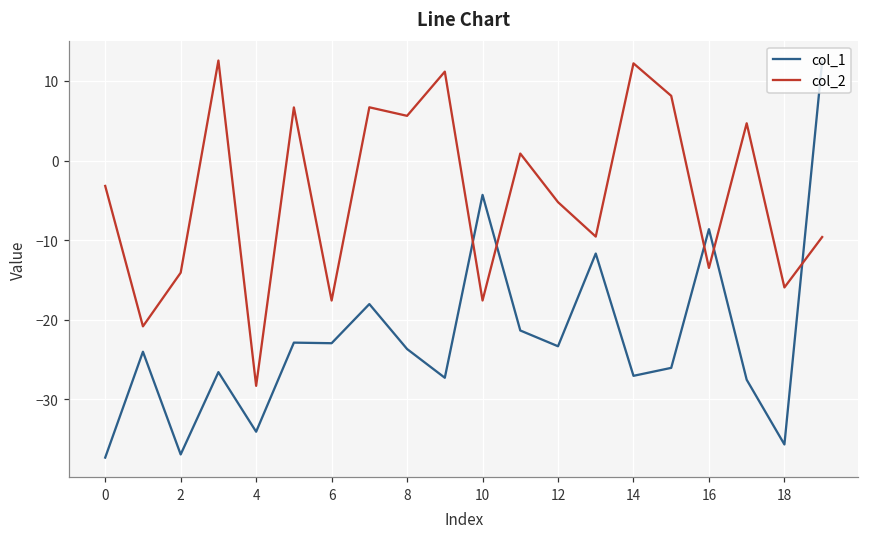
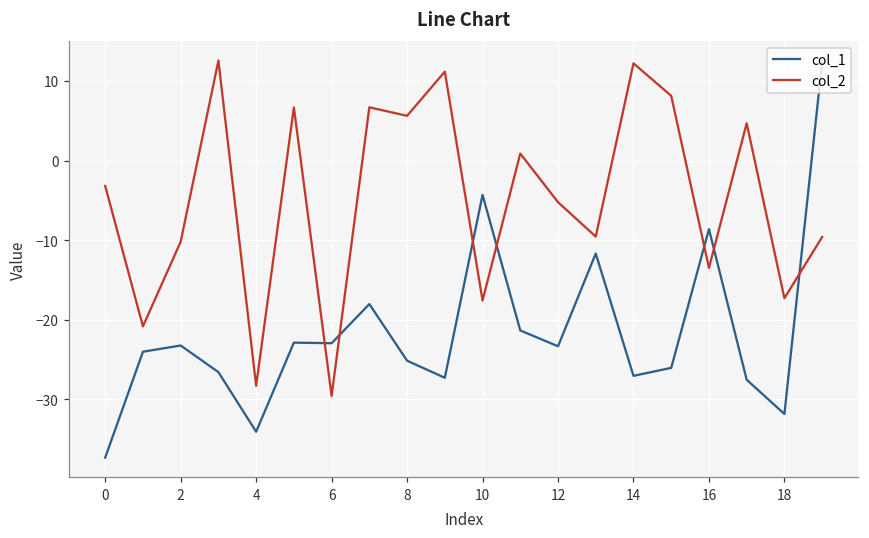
  {
    "col_1": {
      "0": -37,
-     "2": -37,
+     "2": -23,
      "4": -34,
      "6": -23,
-     "8": -24,
+     "8": -25,
      "10": -4,
      "12": -23,
      "14": -27,
      "16": -9,
-     "18": -36
+     "18": -32
    },
    "col_2": {
      "0": -3,
-     "2": -14,
+     "2": -10,
      "4": -28,
-     "6": -18,
+     "6": -30,
      "8": 6,
      "10": -18,
      "12": -5,
      "14": 12,
      "16": -14,
-     "18": -16
+     "18": -17
    }
  }
